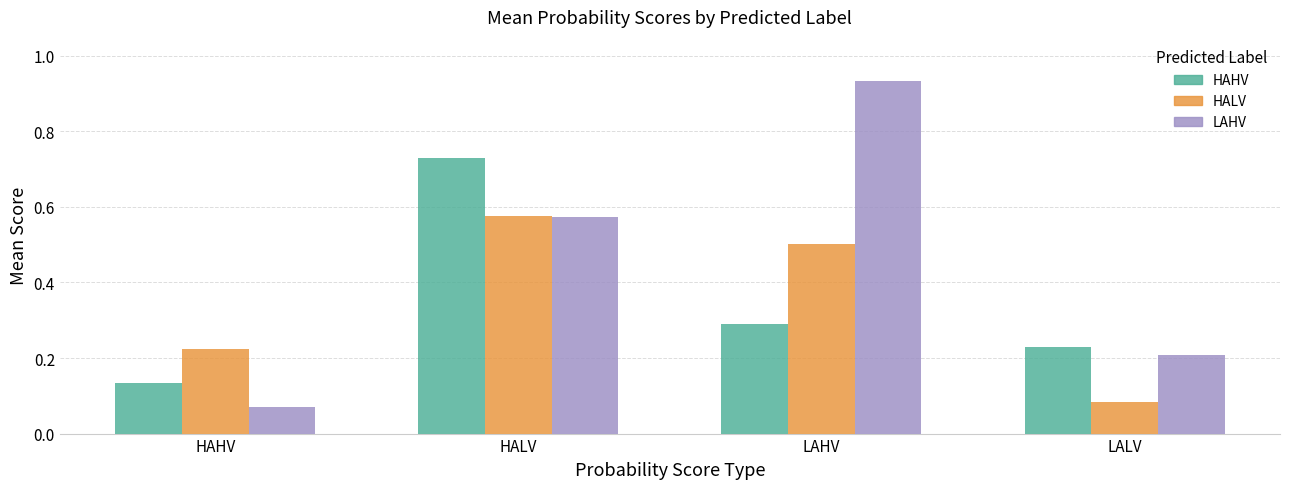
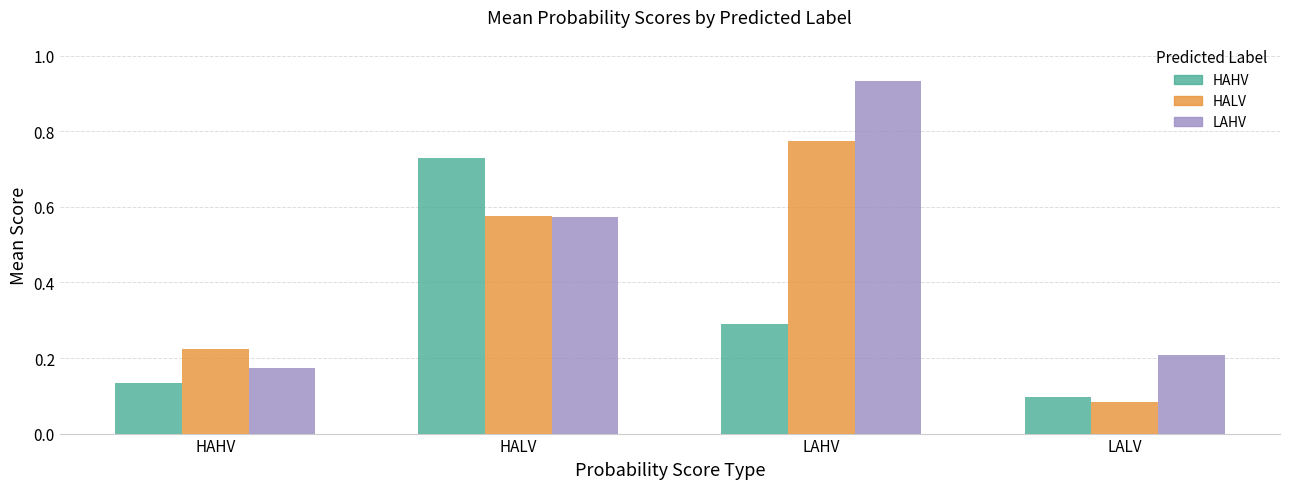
  {
    "HAHV": {
      "HAHV": 0.13,
      "HALV": 0.73,
      "LAHV": 0.29,
-     "LALV": 0.23
+     "LALV": 0.10
    },
    "HALV": {
      "HAHV": 0.22,
      "HALV": 0.58,
-     "LAHV": 0.50,
+     "LAHV": 0.77,
      "LALV": 0.08
    },
    "LAHV": {
-     "HAHV": 0.07,
+     "HAHV": 0.17,
      "HALV": 0.57,
      "LAHV": 0.93,
      "LALV": 0.21
    }
  }
